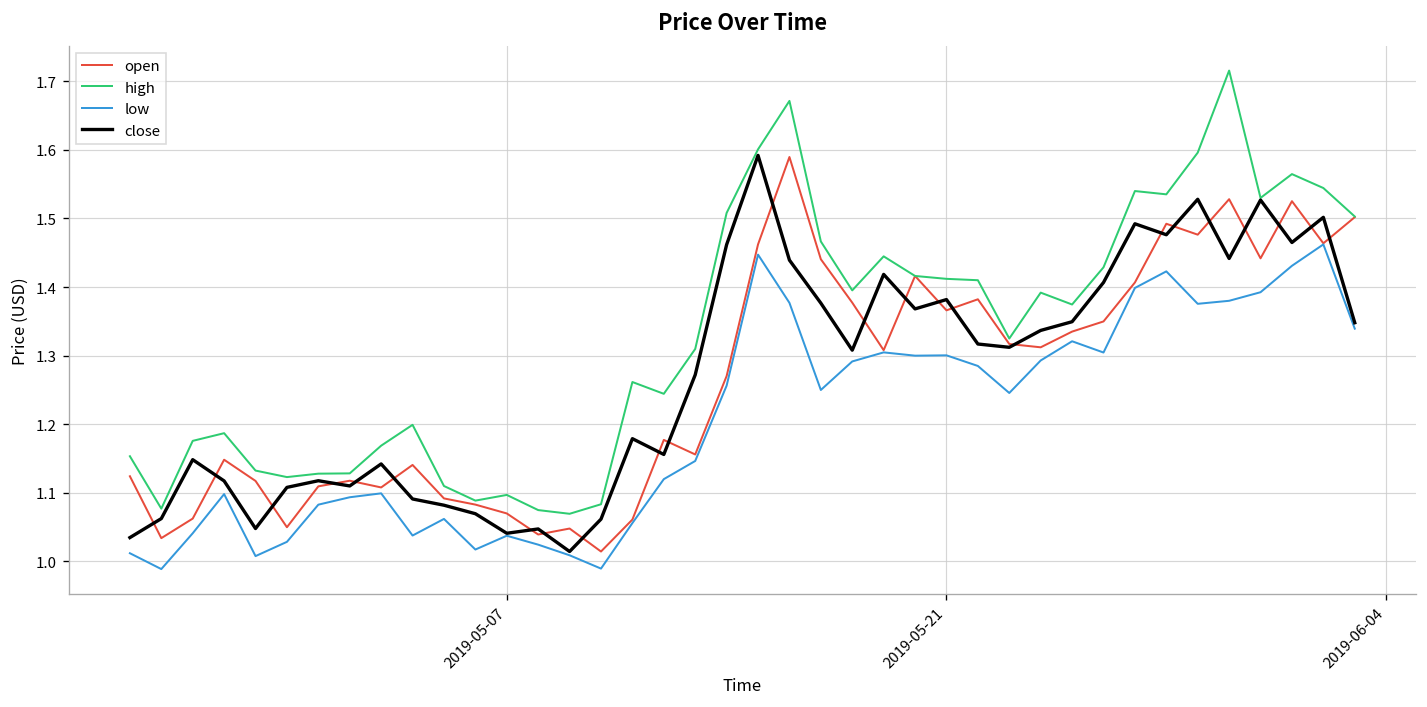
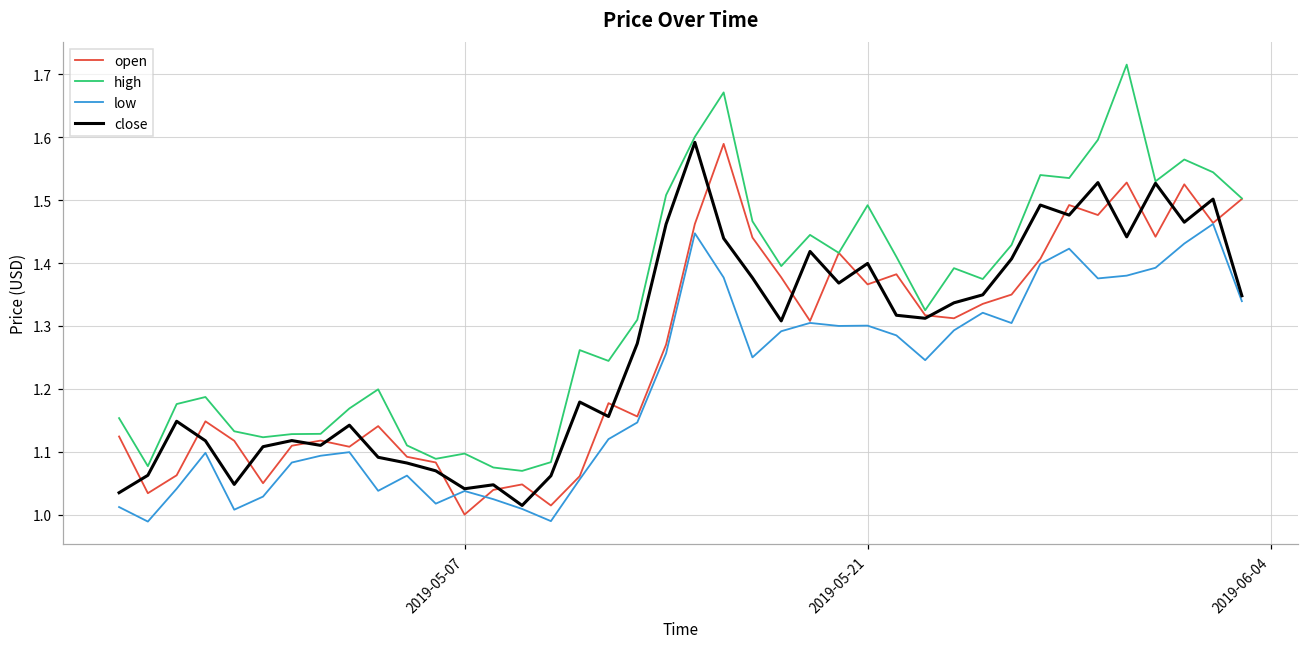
  {
    "open": {
-     "2019-05-07": 1.07,
+     "2019-05-07": 1.00,
      "2019-05-21": 1.37
    },
    "high": {
      "2019-05-07": 1.10,
-     "2019-05-21": 1.41
+     "2019-05-21": 1.49
    },
    "low": {
      "2019-05-21": 1.30
    },
    "close": {
-     "2019-05-21": 1.38
+     "2019-05-21": 1.40
    }
  }
